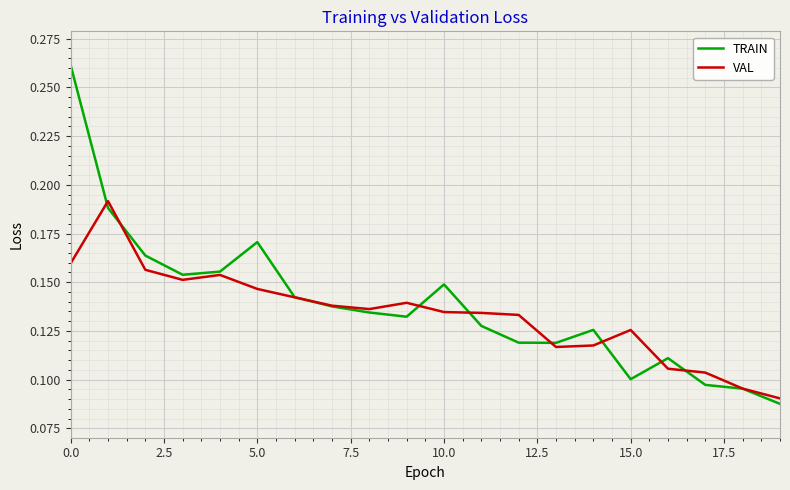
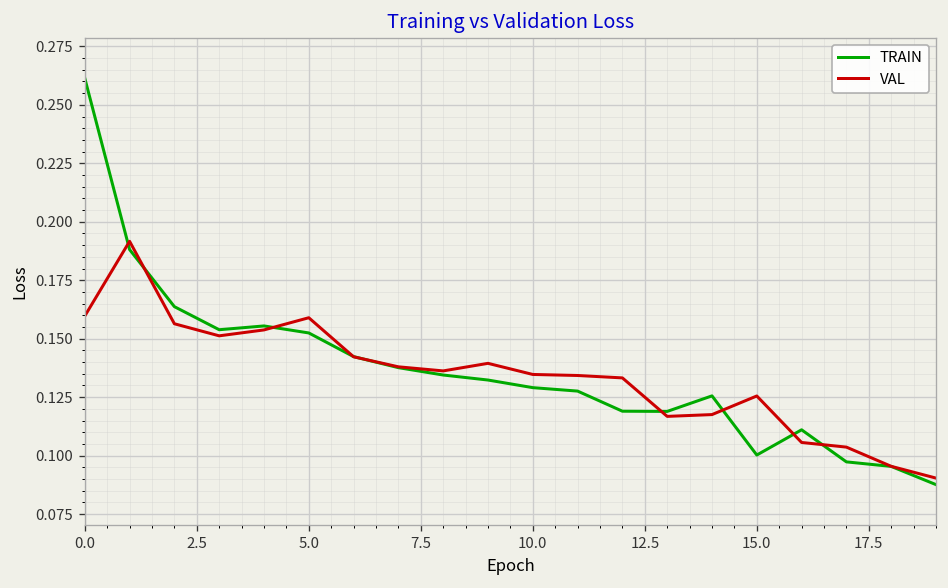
  {
    "TRAIN": {
      "0.0": 0.261,
-     "5.0": 0.171,
-     "10.0": 0.149,
+     "5.0": 0.152,
+     "10.0": 0.129,
      "15.0": 0.100
    },
    "VAL": {
      "0.0": 0.160,
-     "5.0": 0.147,
+     "5.0": 0.159,
      "10.0": 0.135,
      "15.0": 0.126
    }
  }
